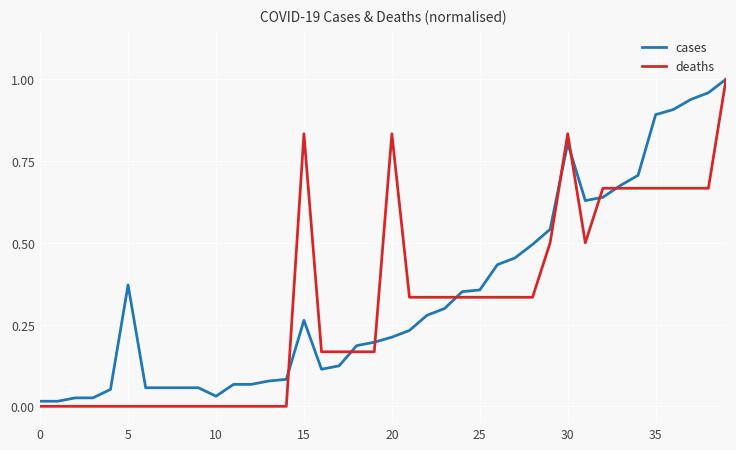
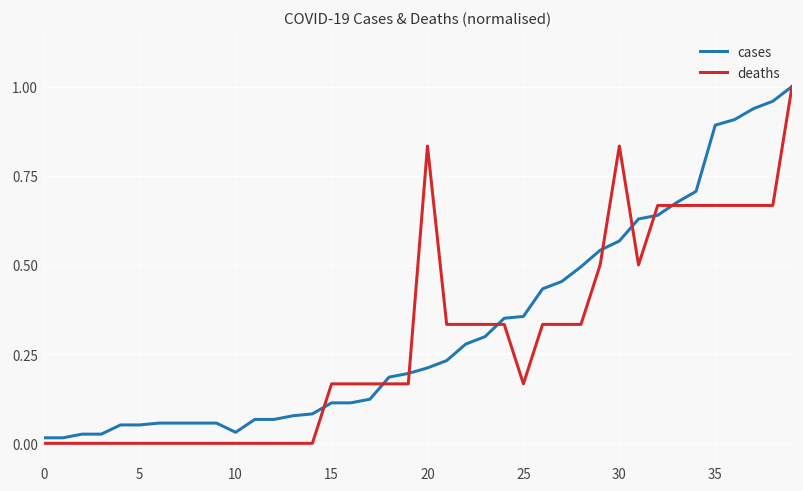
  {
    "cases": {
      "0": 0.02,
-     "5": 0.37,
+     "5": 0.05,
      "10": 0.03,
-     "15": 0.26,
+     "15": 0.11,
      "20": 0.21,
      "25": 0.36,
-     "30": 0.80,
+     "30": 0.57,
      "35": 0.89
    },
    "deaths": {
      "0": 0.00,
      "5": 0.00,
      "10": 0.00,
-     "15": 0.83,
+     "15": 0.17,
      "20": 0.83,
-     "25": 0.33,
+     "25": 0.17,
      "30": 0.83,
      "35": 0.67
    }
  }
